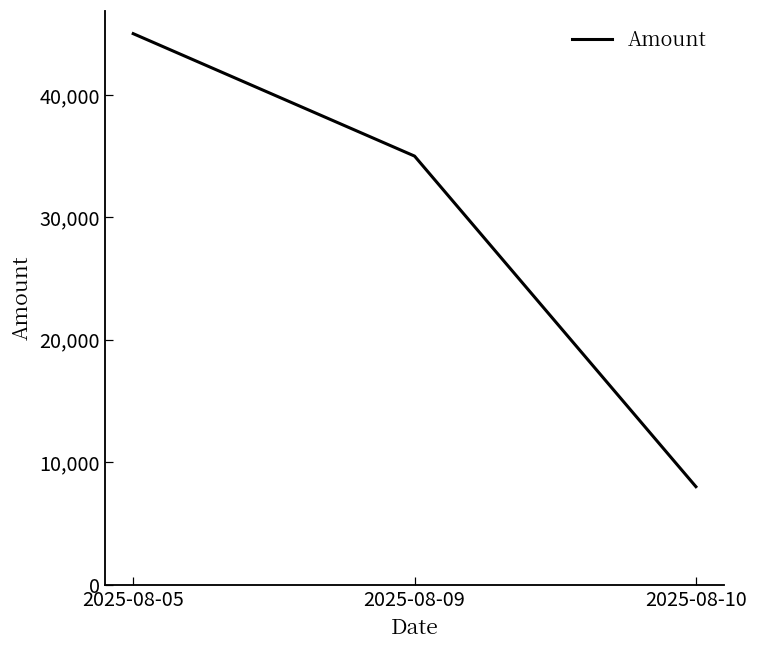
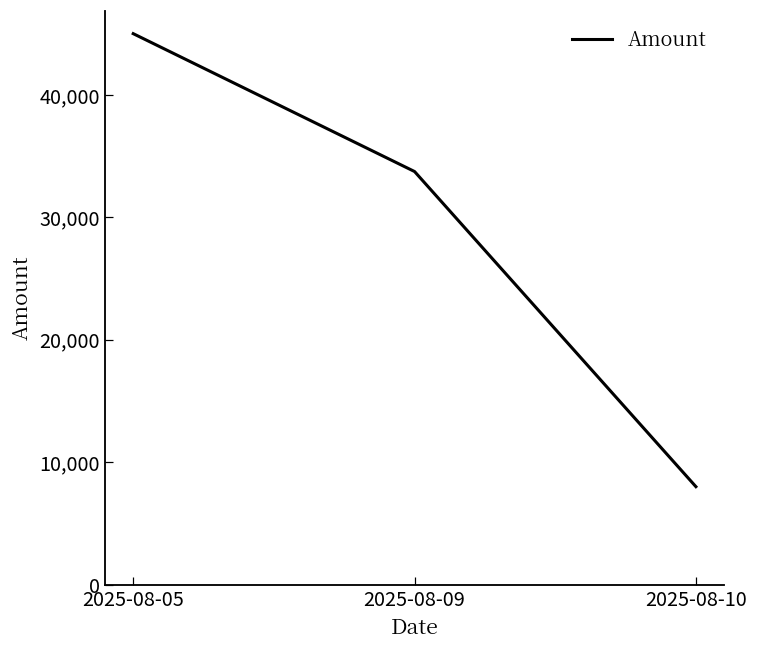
  {
    "2025-08-05": "45,000",
-   "2025-08-09": "35,000",
+   "2025-08-09": "33,700",
    "2025-08-10": "8,000"
  }
